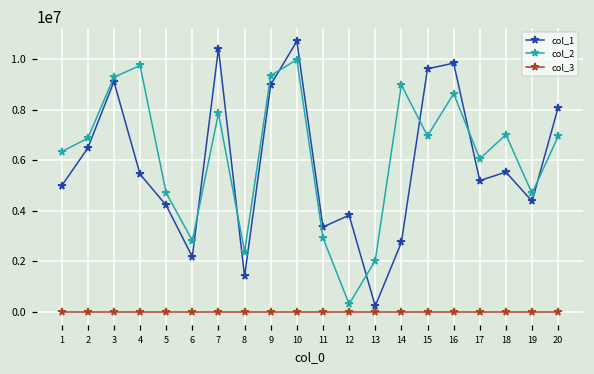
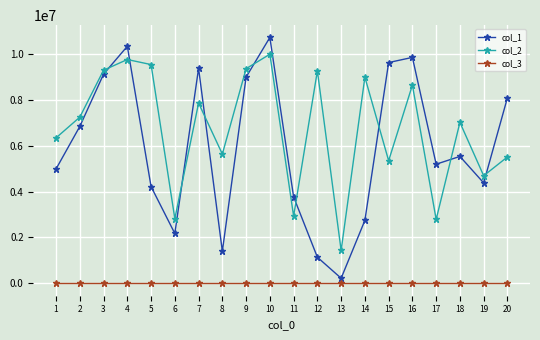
  {
    "col_1": {
      "1": 5000000,
-     "2": 6500000,
+     "2": 6800000,
      "3": 9100000,
-     "4": 5400000,
+     "4": 10300000,
      "5": 4200000,
      "6": 2200000,
-     "7": 10400000,
+     "7": 9400000,
      "8": 1400000,
      "9": 9000000,
      "10": 10700000,
-     "11": 3400000,
-     "12": 3800000,
+     "11": 3800000,
+     "12": 1100000,
      "13": 200000,
      "14": 2700000,
      "15": 9600000,
      "16": 9800000,
      "17": 5200000,
      "18": 5500000,
      "19": 4400000,
      "20": 8100000
    },
    "col_2": {
      "1": 6300000,
-     "2": 6900000,
+     "2": 7200000,
      "3": 9300000,
      "4": 9700000,
-     "5": 4700000,
+     "5": 9500000,
      "6": 2800000,
      "7": 7800000,
-     "8": 2400000,
+     "8": 5600000,
      "9": 9300000,
      "10": 10000000,
      "11": 2900000,
-     "12": 300000,
-     "13": 2000000,
+     "12": 9200000,
+     "13": 1400000,
      "14": 9000000,
-     "15": 7000000,
+     "15": 5300000,
      "16": 8600000,
-     "17": 6100000,
+     "17": 2800000,
      "18": 7000000,
      "19": 4700000,
-     "20": 6900000
+     "20": 5500000
    },
    "col_3": {
      "1": 0,
      "2": 0,
      "3": 0,
      "4": 0,
      "5": 0,
      "6": 0,
      "7": 0,
      "8": 0,
      "9": 0,
      "10": 0,
      "11": 0,
      "12": 0,
      "13": 0,
      "14": 0,
      "15": 0,
      "16": 0,
      "17": 0,
      "18": 0,
      "19": 0,
      "20": 0
    }
  }
